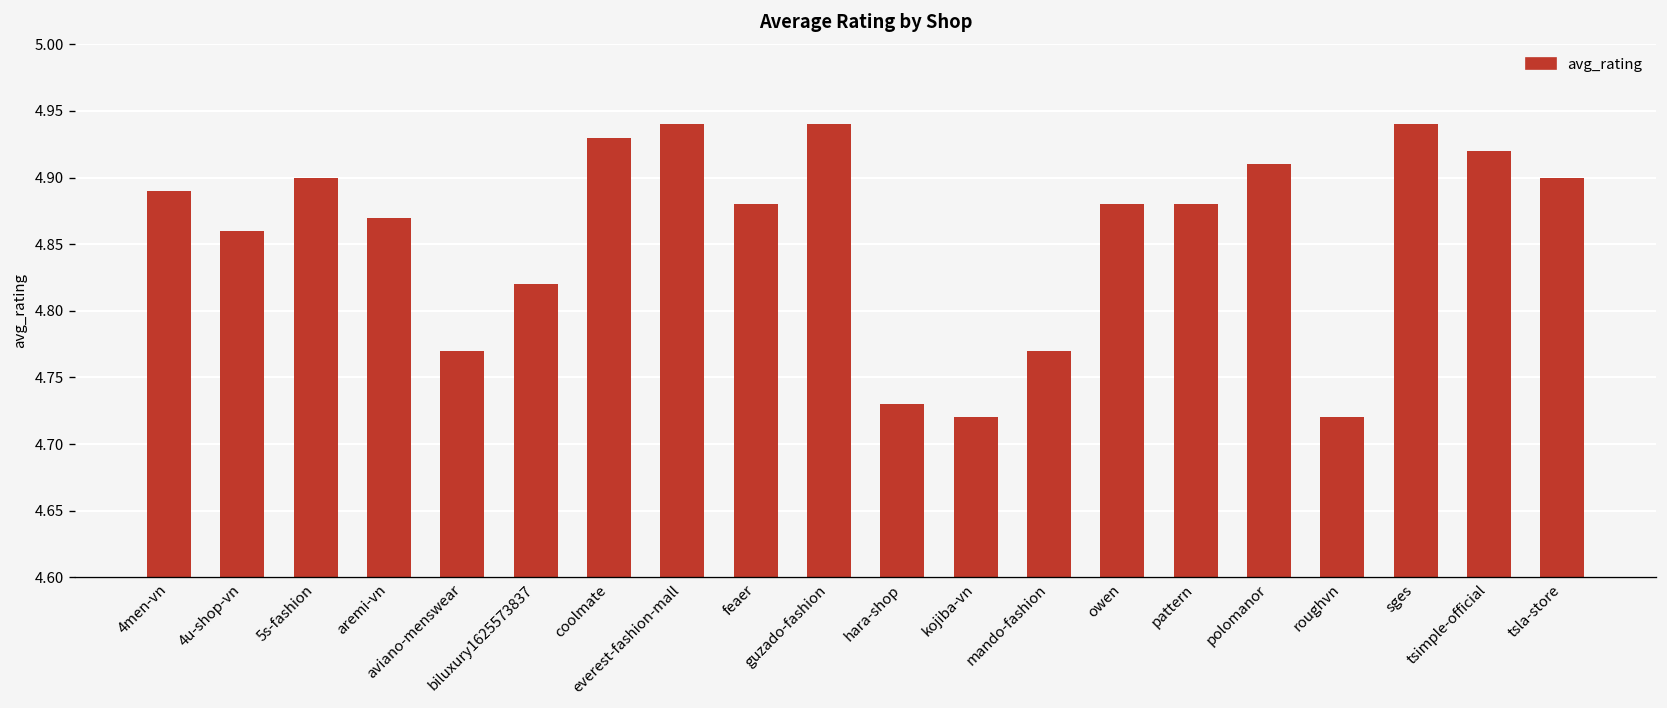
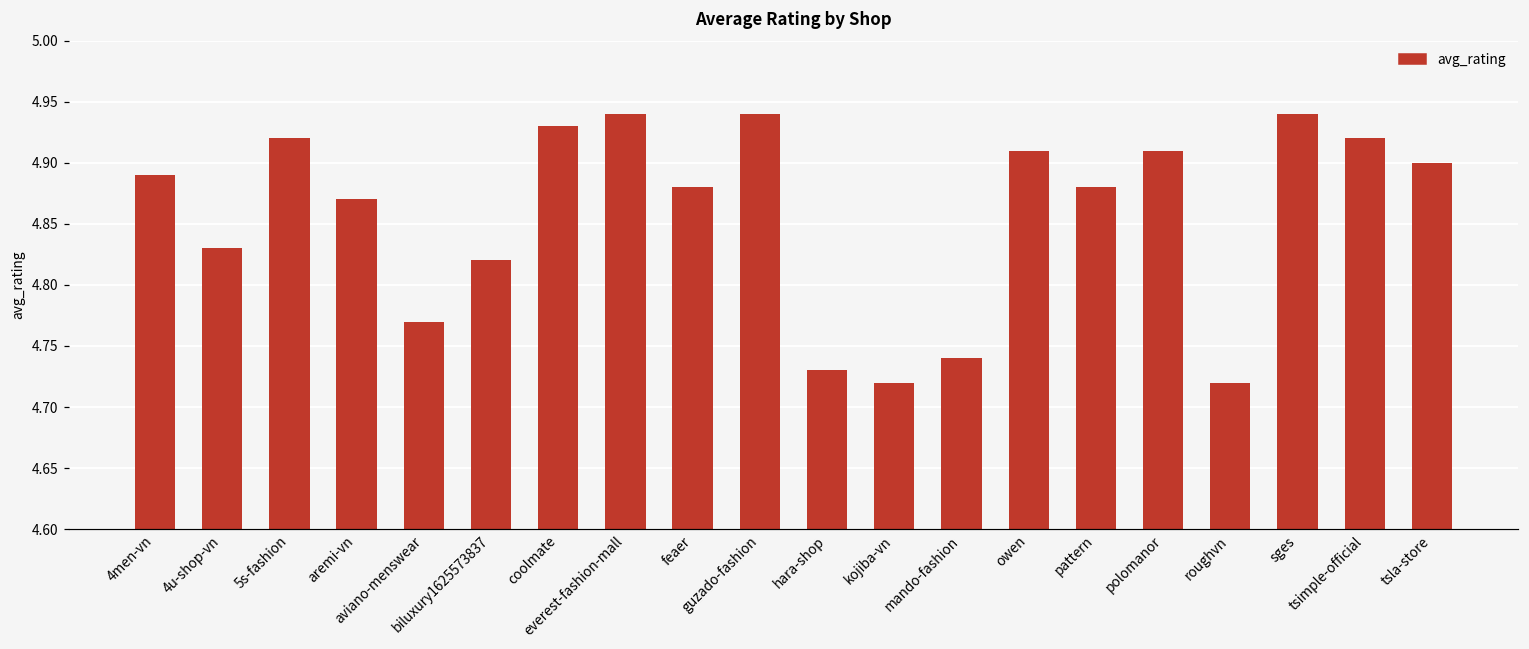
  {
    "4men-vn": 4.89,
-   "4u-shop-vn": 4.86,
-   "5s-fashion": 4.90,
+   "4u-shop-vn": 4.83,
+   "5s-fashion": 4.92,
    "aremi-vn": 4.87,
    "aviano-menswear": 4.77,
    "biluxury1625573837": 4.82,
    "coolmate": 4.93,
    "everest-fashion-mall": 4.94,
    "feaer": 4.88,
    "guzado-fashion": 4.94,
    "hara-shop": 4.73,
    "kojiba-vn": 4.72,
-   "mando-fashion": 4.77,
-   "owen": 4.88,
+   "mando-fashion": 4.74,
+   "owen": 4.91,
    "pattern": 4.88,
    "polomanor": 4.91,
    "roughvn": 4.72,
    "sges": 4.94,
    "tsimple-official": 4.92,
    "tsla-store": 4.90
  }
